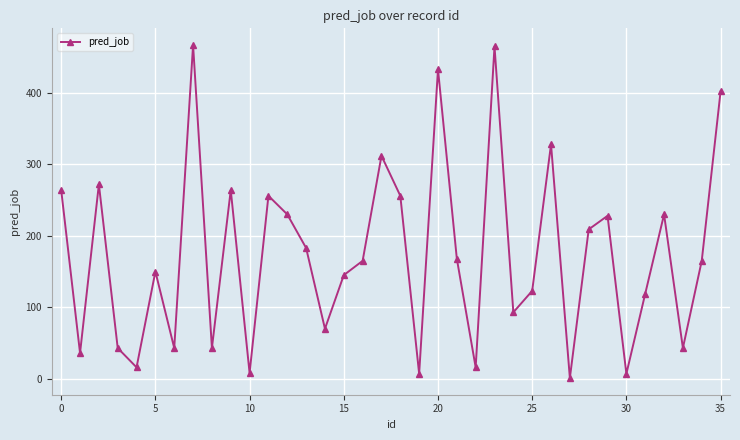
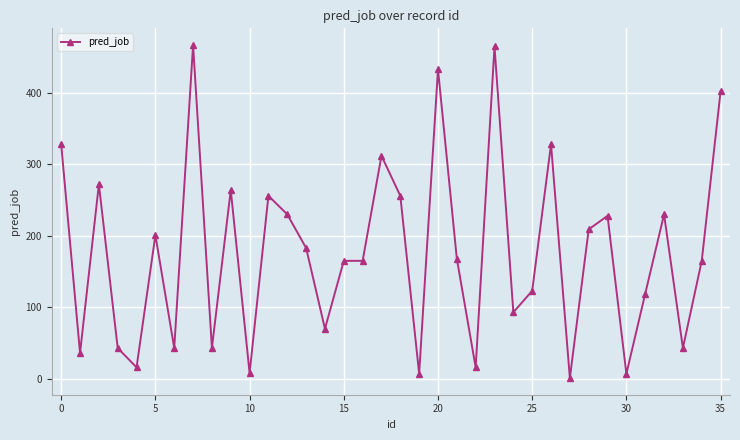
  {
-   "0": 260,
-   "5": 150,
+   "0": 330,
+   "5": 200,
    "10": 10,
-   "15": 150,
+   "15": 170,
    "20": 430,
    "25": 120,
    "30": 10,
    "35": 400
  }
